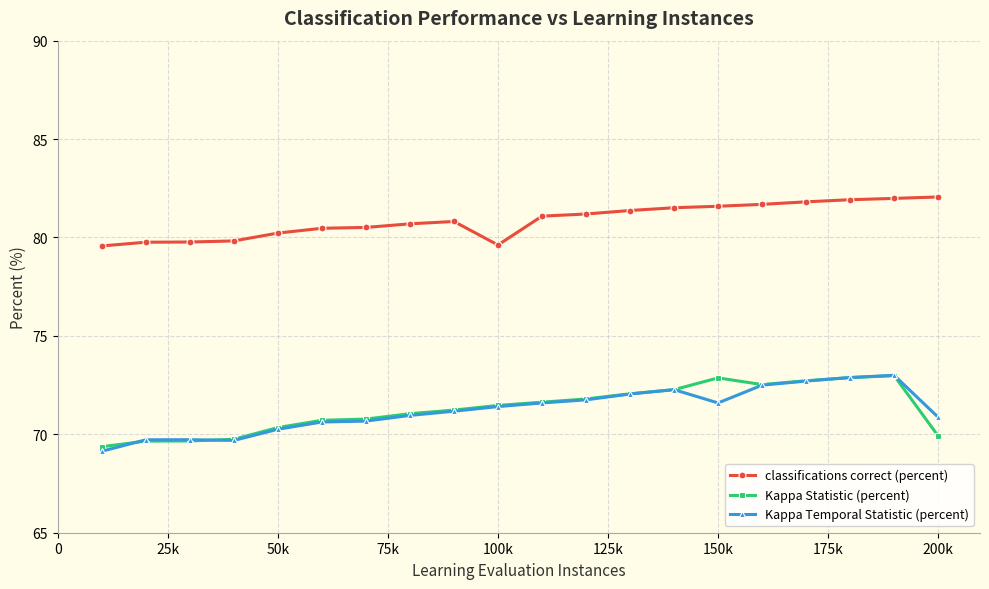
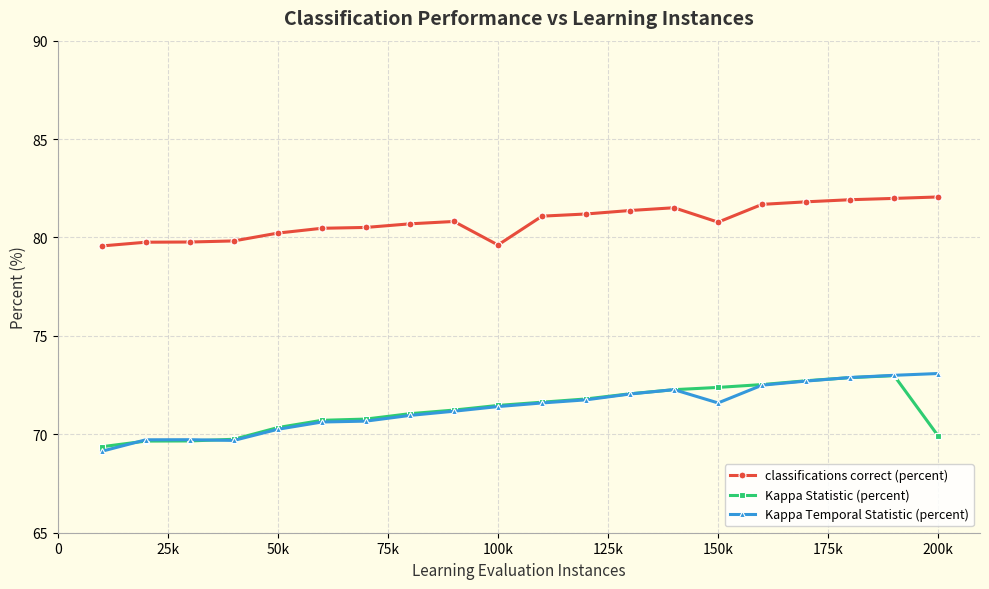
  {
    "classifications correct (percent)": {
      "50k": 80.2,
      "100k": 79.6,
-     "150k": 81.6,
+     "150k": 80.8,
      "200k": 82.1
    },
    "Kappa Statistic (percent)": {
-     "150k": 72.9,
+     "150k": 72.4,
      "200k": 69.9
    },
    "Kappa Temporal Statistic (percent)": {
      "150k": 71.6,
-     "200k": 70.9
+     "200k": 73.1
    }
  }
